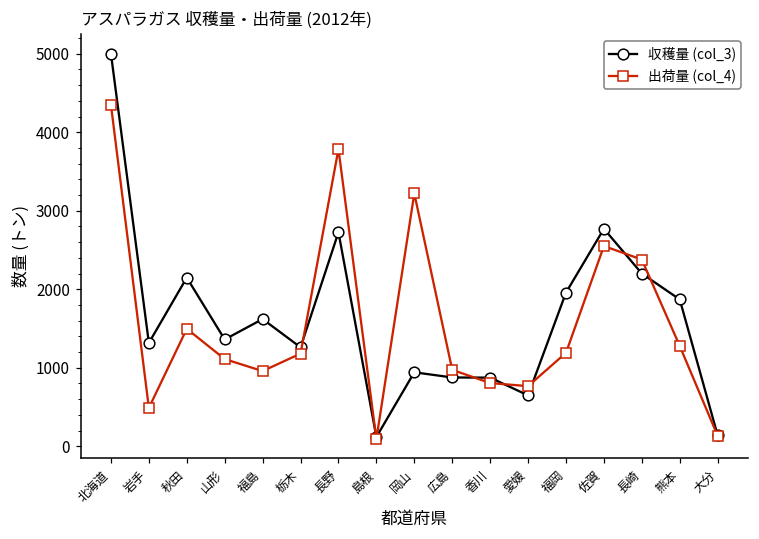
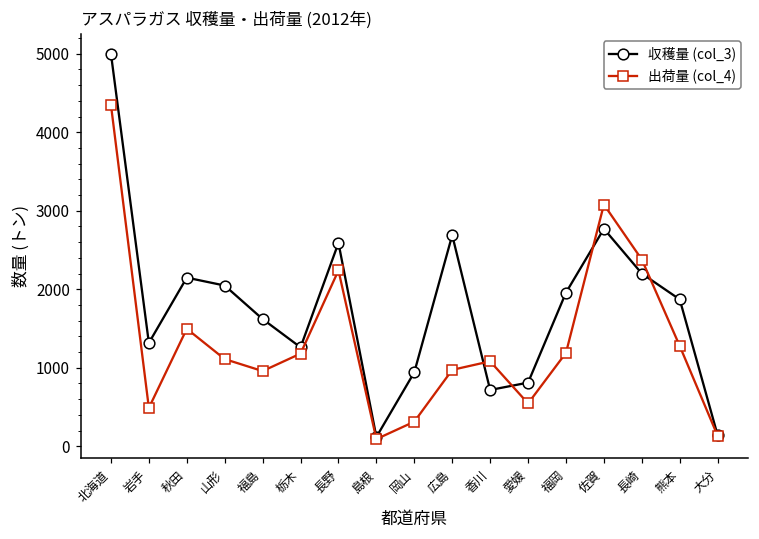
  {
    "収穫量 (col_3)": {
      "北海道": 5000,
      "岩手": 1300,
      "秋田": 2100,
-     "山形": 1400,
+     "山形": 2000,
      "福島": 1600,
      "栃木": 1300,
-     "長野": 2700,
+     "長野": 2600,
      "岡山": 900,
-     "広島": 900,
-     "香川": 900,
-     "愛媛": 600,
+     "広島": 2700,
+     "香川": 700,
+     "愛媛": 800,
      "福岡": 2000,
      "佐賀": 2800,
      "長崎": 2200,
      "熊本": 1900
    },
    "出荷量 (col_4)": {
      "北海道": 4300,
      "岩手": 500,
      "秋田": 1500,
      "山形": 1100,
      "福島": 1000,
      "栃木": 1200,
-     "長野": 3800,
-     "岡山": 3200,
+     "長野": 2200,
+     "岡山": 300,
      "広島": 1000,
-     "香川": 800,
-     "愛媛": 800,
+     "香川": 1100,
+     "愛媛": 500,
      "福岡": 1200,
-     "佐賀": 2600,
+     "佐賀": 3100,
      "長崎": 2400,
      "熊本": 1300
    }
  }
